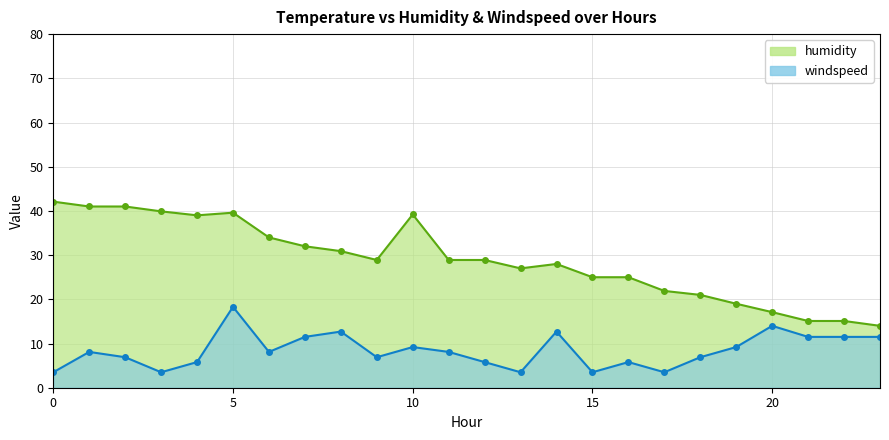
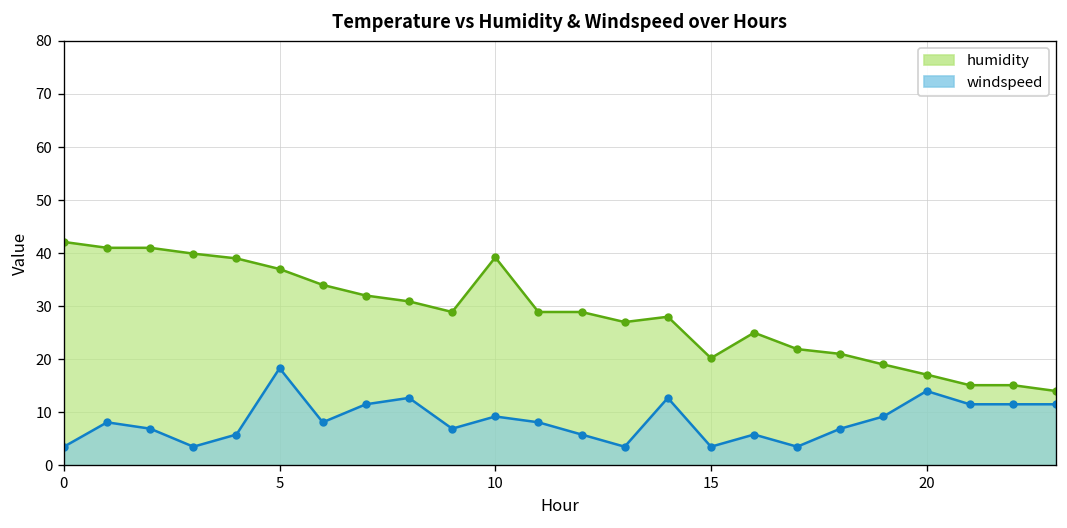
  {
    "humidity": {
      "0": 42,
-     "5": 40,
+     "5": 37,
      "10": 39,
-     "15": 25,
+     "15": 20,
      "20": 17
    },
    "windspeed": {
      "0": 4,
      "5": 18,
      "10": 9,
      "15": 4,
      "20": 14
    }
  }
